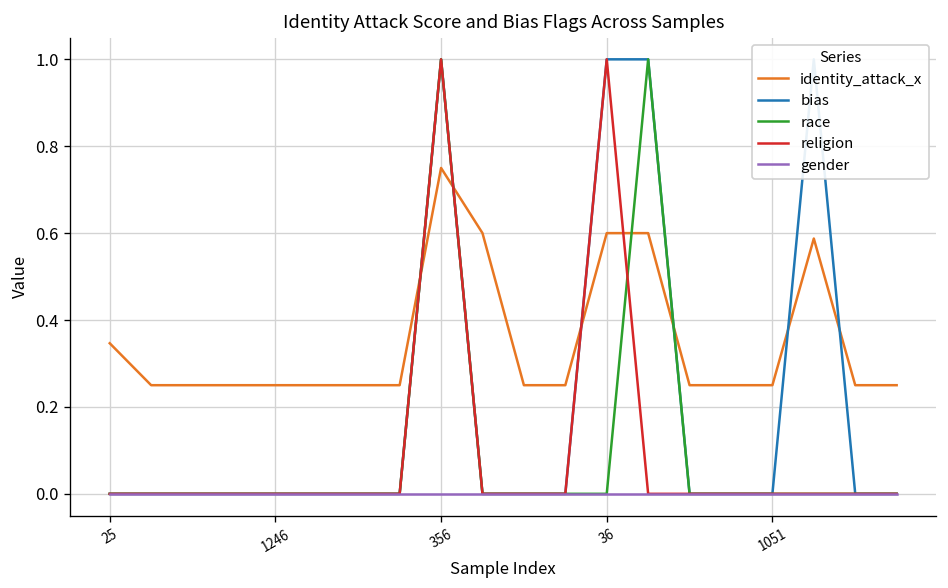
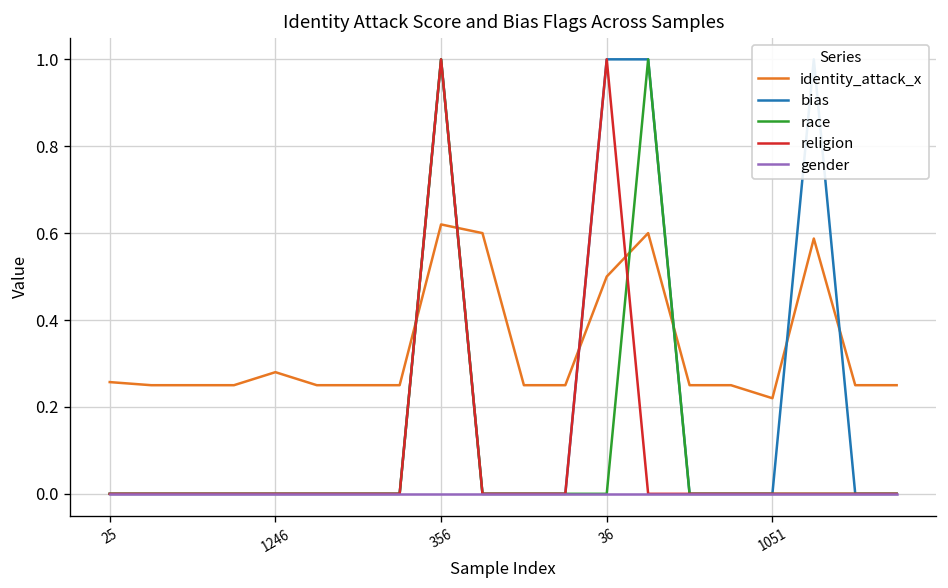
  {
    "identity_attack_x": {
-     "25": 0.35,
-     "1246": 0.25,
-     "356": 0.75,
-     "36": 0.6,
-     "1051": 0.25
+     "25": 0.26,
+     "1246": 0.28,
+     "356": 0.62,
+     "36": 0.5,
+     "1051": 0.22
    },
    "gender": {
      "356": 0.00
    }
  }
